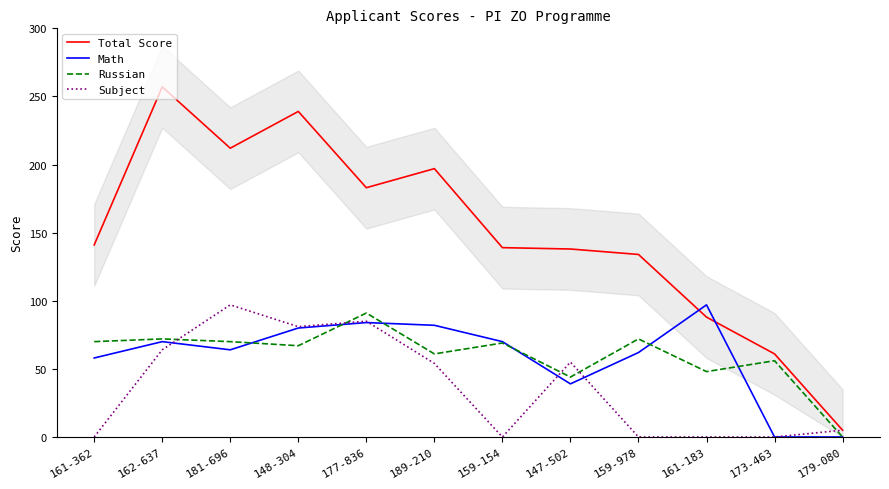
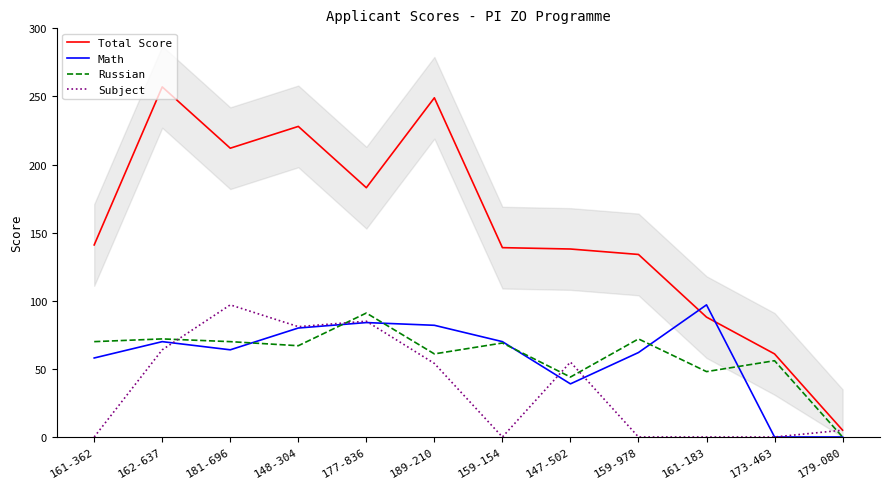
  {
    "Total Score": {
      "161-362": 141,
      "181-696": 212,
-     "148-304": 239,
+     "148-304": 228,
      "177-836": 183,
-     "189-210": 197,
+     "189-210": 249,
      "159-154": 139,
      "147-502": 138,
      "159-978": 134,
      "161-183": 88,
      "173-463": 61
    },
    "Math": {
      "161-362": 58,
      "162-637": 70,
      "181-696": 64,
      "189-210": 82,
      "147-502": 39,
      "159-978": 62,
      "161-183": 97
    },
    "Russian": {
      "161-362": 70,
      "162-637": 72,
      "181-696": 70,
      "148-304": 67,
      "177-836": 91,
      "189-210": 61,
      "147-502": 44,
      "159-978": 72,
      "161-183": 48,
      "173-463": 56
    },
    "Subject": {
      "161-362": 0,
      "162-637": 64,
      "181-696": 97,
      "189-210": 54,
      "159-154": 0,
      "147-502": 55,
      "159-978": 0,
      "161-183": 0
    }
  }
